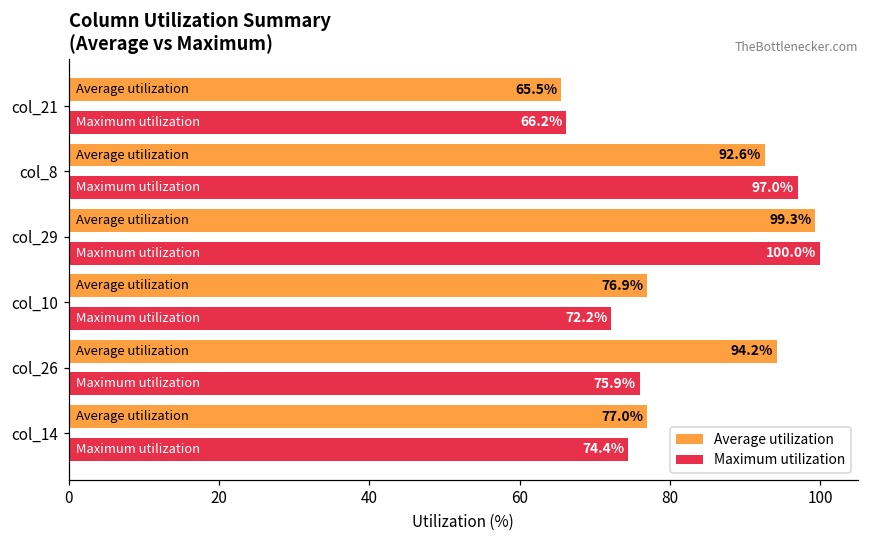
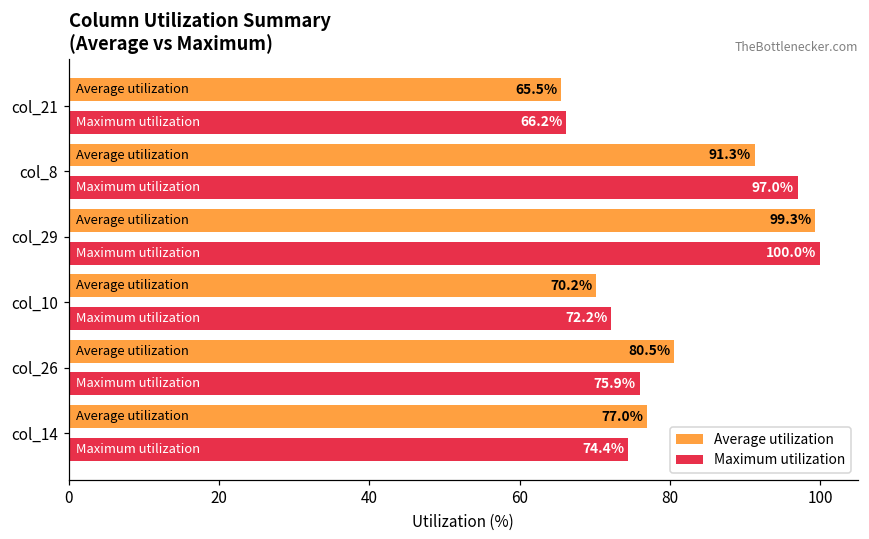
  {
    "Average utilization": {
      "col_21": "65.5%",
-     "col_8": "92.6%",
+     "col_8": "91.3%",
      "col_29": "99.3%",
-     "col_10": "76.9%",
-     "col_26": "94.2%",
+     "col_10": "70.2%",
+     "col_26": "80.5%",
      "col_14": "77.0%"
    },
    "Maximum utilization": {
      "col_21": "66.2%",
      "col_8": "97.0%",
      "col_29": "100.0%",
      "col_10": "72.2%",
      "col_26": "75.9%",
      "col_14": "74.4%"
    }
  }
